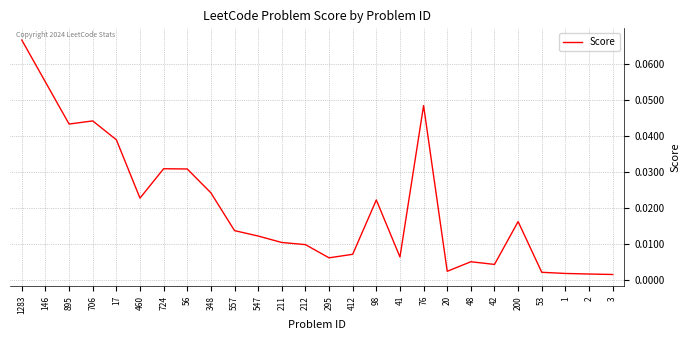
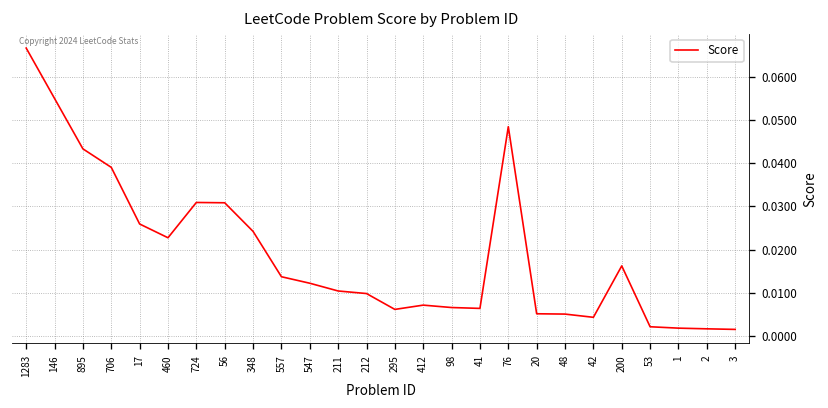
  {
    "146": 0.055,
    "895": 0.043,
-   "706": 0.044,
-   "17": 0.039,
+   "706": 0.039,
+   "17": 0.026,
    "460": 0.023,
    "724": 0.031,
    "56": 0.031,
    "348": 0.024,
    "557": 0.014,
    "547": 0.012,
    "211": 0.010,
    "212": 0.010,
    "295": 0.006,
    "412": 0.007,
-   "98": 0.022,
+   "98": 0.007,
    "41": 0.006,
    "76": 0.048,
-   "20": 0.002,
+   "20": 0.005,
    "48": 0.005,
    "42": 0.004,
    "200": 0.016,
    "53": 0.002,
    "1": 0.002,
    "2": 0.002,
    "3": 0.002
  }
